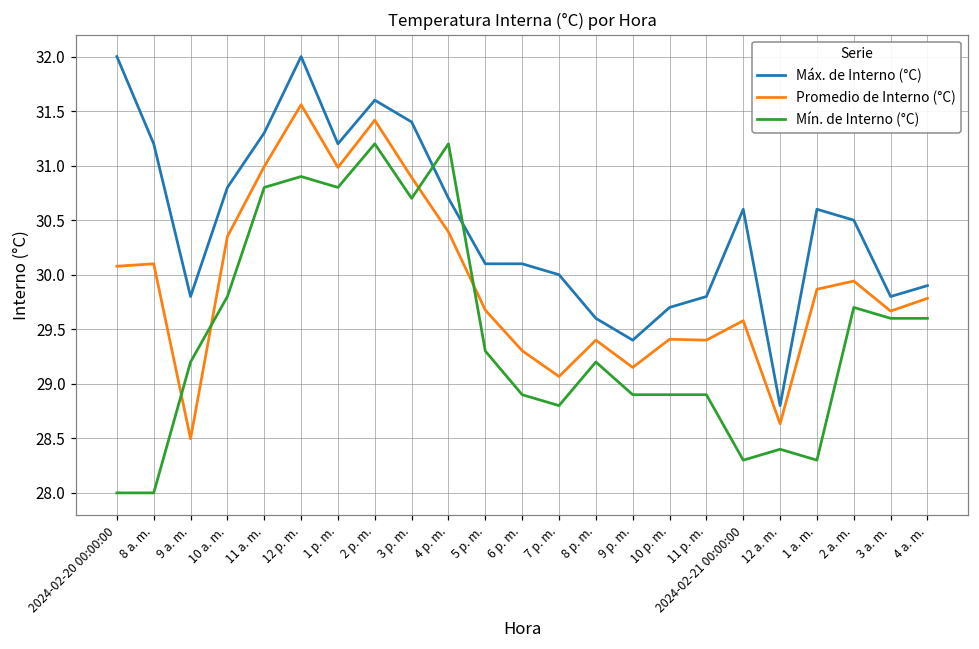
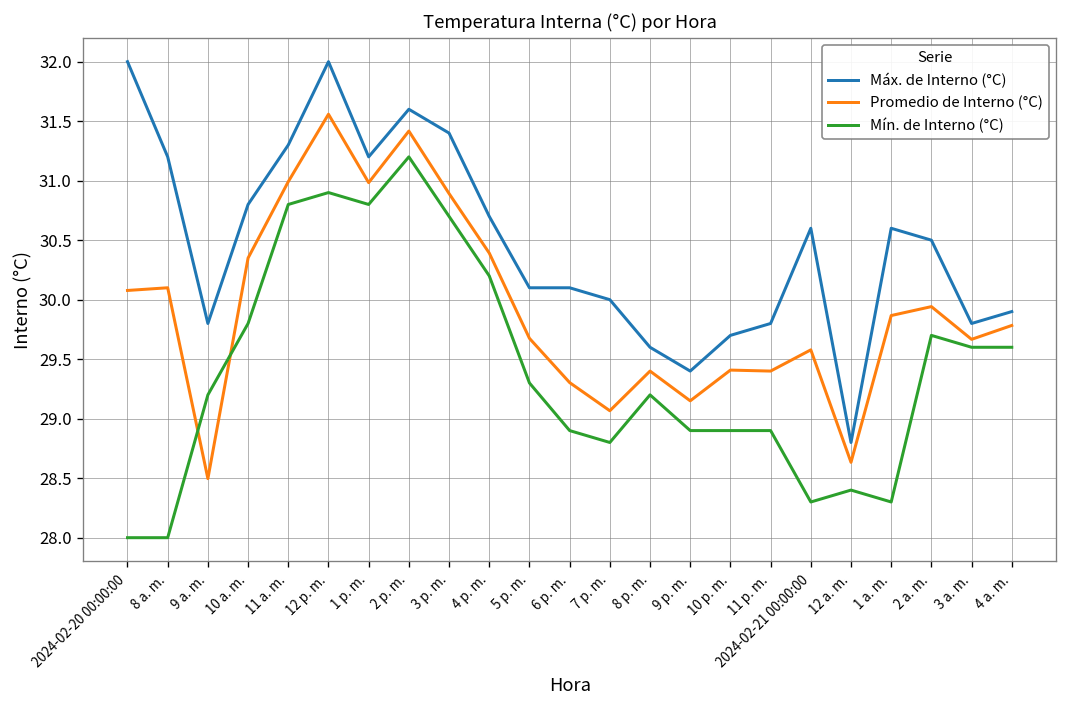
  {
    "Máx. de Interno (°C)": {
      "2024-02-20 00:00:00": 32.0,
      "8 a. m.": 31.2,
      "9 a. m.": 29.8,
      "10 a. m.": 30.8,
      "11 a. m.": 31.3,
      "12 p. m.": 32.0,
      "1 p. m.": 31.2,
      "2 p. m.": 31.6,
      "3 p. m.": 31.4,
      "4 p. m.": 30.7,
      "5 p. m.": 30.1,
      "6 p. m.": 30.1,
      "7 p. m.": 30.0,
      "8 p. m.": 29.6,
      "9 p. m.": 29.4,
      "10 p. m.": 29.7,
      "11 p. m.": 29.8,
      "2024-02-21 00:00:00": 30.6,
      "12 a. m.": 28.8,
      "1 a. m.": 30.6,
      "2 a. m.": 30.5,
      "3 a. m.": 29.8,
      "4 a. m.": 29.9
    },
    "Promedio de Interno (°C)": {
      "2024-02-20 00:00:00": 30.1,
      "8 a. m.": 30.1,
      "9 a. m.": 28.5,
      "10 a. m.": 30.3,
      "11 a. m.": 31.0,
      "12 p. m.": 31.6,
      "1 p. m.": 31.0,
      "2 p. m.": 31.4,
      "3 p. m.": 30.9,
      "4 p. m.": 30.4,
      "5 p. m.": 29.7,
      "6 p. m.": 29.3,
      "7 p. m.": 29.1,
      "8 p. m.": 29.4,
      "9 p. m.": 29.1,
      "10 p. m.": 29.4,
      "11 p. m.": 29.4,
      "2024-02-21 00:00:00": 29.6,
      "12 a. m.": 28.6,
      "1 a. m.": 29.9,
      "2 a. m.": 29.9,
      "3 a. m.": 29.7,
      "4 a. m.": 29.8
    },
    "Mín. de Interno (°C)": {
      "2024-02-20 00:00:00": 28.0,
      "8 a. m.": 28.0,
      "9 a. m.": 29.2,
      "10 a. m.": 29.8,
      "11 a. m.": 30.8,
      "12 p. m.": 30.9,
      "1 p. m.": 30.8,
      "2 p. m.": 31.2,
      "3 p. m.": 30.7,
-     "4 p. m.": 31.2,
+     "4 p. m.": 30.2,
      "5 p. m.": 29.3,
      "6 p. m.": 28.9,
      "7 p. m.": 28.8,
      "8 p. m.": 29.2,
      "9 p. m.": 28.9,
      "10 p. m.": 28.9,
      "11 p. m.": 28.9,
      "2024-02-21 00:00:00": 28.3,
      "12 a. m.": 28.4,
      "1 a. m.": 28.3,
      "2 a. m.": 29.7,
      "3 a. m.": 29.6,
      "4 a. m.": 29.6
    }
  }
